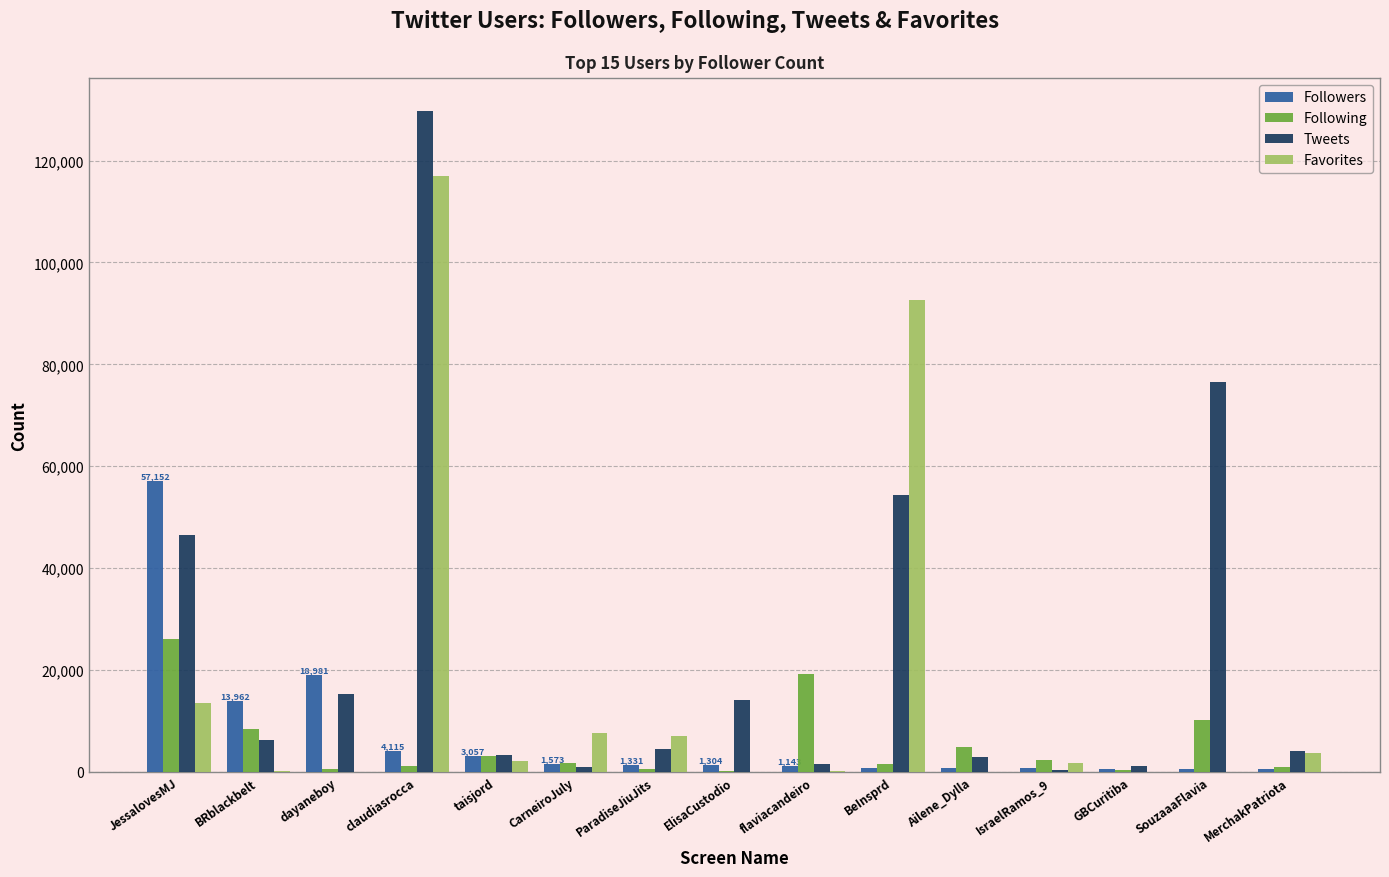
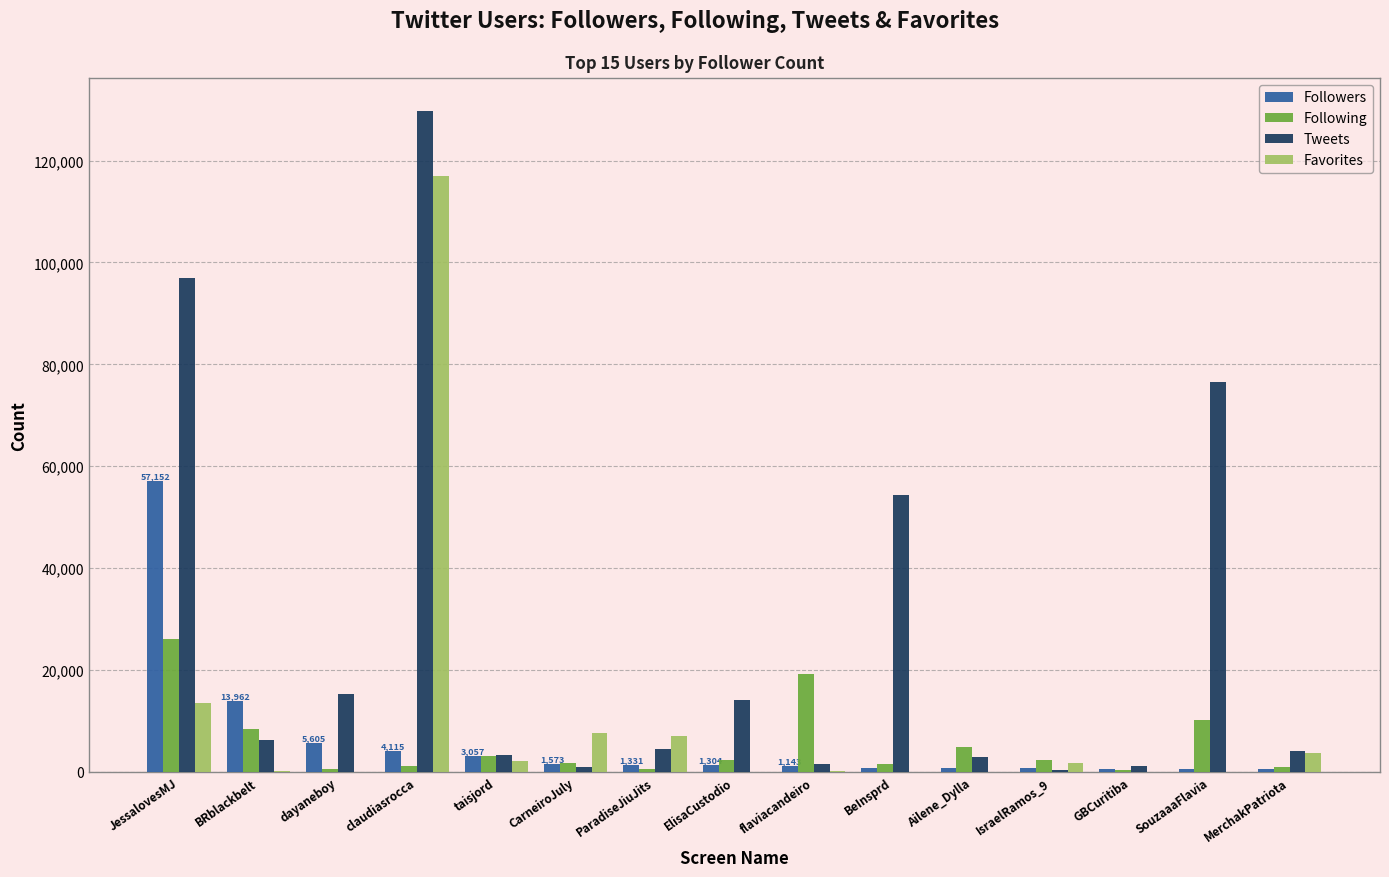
  {
    "Followers": {
      "JessalovesMJ": "57,152",
      "BRblackbelt": "13,962",
-     "dayaneboy": "18,981",
+     "dayaneboy": "5,605",
      "claudiasrocca": "4,115",
      "taisjord": "3,057",
      "CarneiroJuly": "1,573",
      "ParadiseJiuJits": "1,331",
      "ElisaCustodio": "1,304",
      "flaviacandeiro": "1,143"
    },
    "Following": {
      "JessalovesMJ": "26,000",
      "BRblackbelt": "8,000",
      "claudiasrocca": "1,000",
      "taisjord": "3,000",
      "CarneiroJuly": "2,000",
-     "ElisaCustodio": "0",
+     "ElisaCustodio": "2,000",
      "flaviacandeiro": "19,000",
      "BeInsprd": "2,000",
      "Ailene_Dylla": "5,000",
      "IsraelRamos_9": "2,000",
      "SouzaaaFlavia": "10,000",
      "MerchakPatriota": "1,000"
    },
    "Tweets": {
-     "JessalovesMJ": "46,000",
+     "JessalovesMJ": "97,000",
      "BRblackbelt": "6,000",
      "dayaneboy": "15,000",
      "claudiasrocca": "130,000",
      "taisjord": "3,000",
      "CarneiroJuly": "1,000",
      "ParadiseJiuJits": "4,000",
      "ElisaCustodio": "14,000",
      "flaviacandeiro": "2,000",
      "BeInsprd": "54,000",
      "Ailene_Dylla": "3,000",
      "GBCuritiba": "1,000",
      "SouzaaaFlavia": "77,000",
      "MerchakPatriota": "4,000"
    },
    "Favorites": {
      "JessalovesMJ": "13,000",
      "claudiasrocca": "117,000",
      "taisjord": "2,000",
      "CarneiroJuly": "8,000",
      "ParadiseJiuJits": "7,000",
-     "BeInsprd": "93,000",
+     "BeInsprd": "0",
      "Ailene_Dylla": "0",
      "IsraelRamos_9": "2,000",
      "MerchakPatriota": "4,000"
    }
  }
